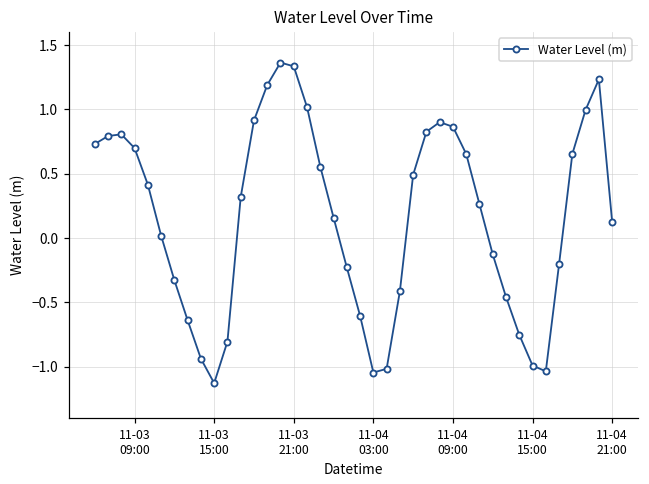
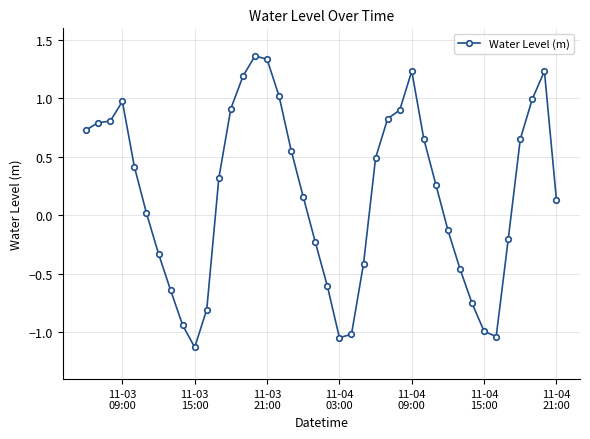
  {
-   "11-03 09:00": 0.70,
+   "11-03 09:00": 0.97,
    "11-03 15:00": -1.13,
    "11-03 21:00": 1.34,
    "11-04 03:00": -1.05,
-   "11-04 09:00": 0.87,
+   "11-04 09:00": 1.23,
    "11-04 15:00": -0.99,
    "11-04 21:00": 0.13
  }
